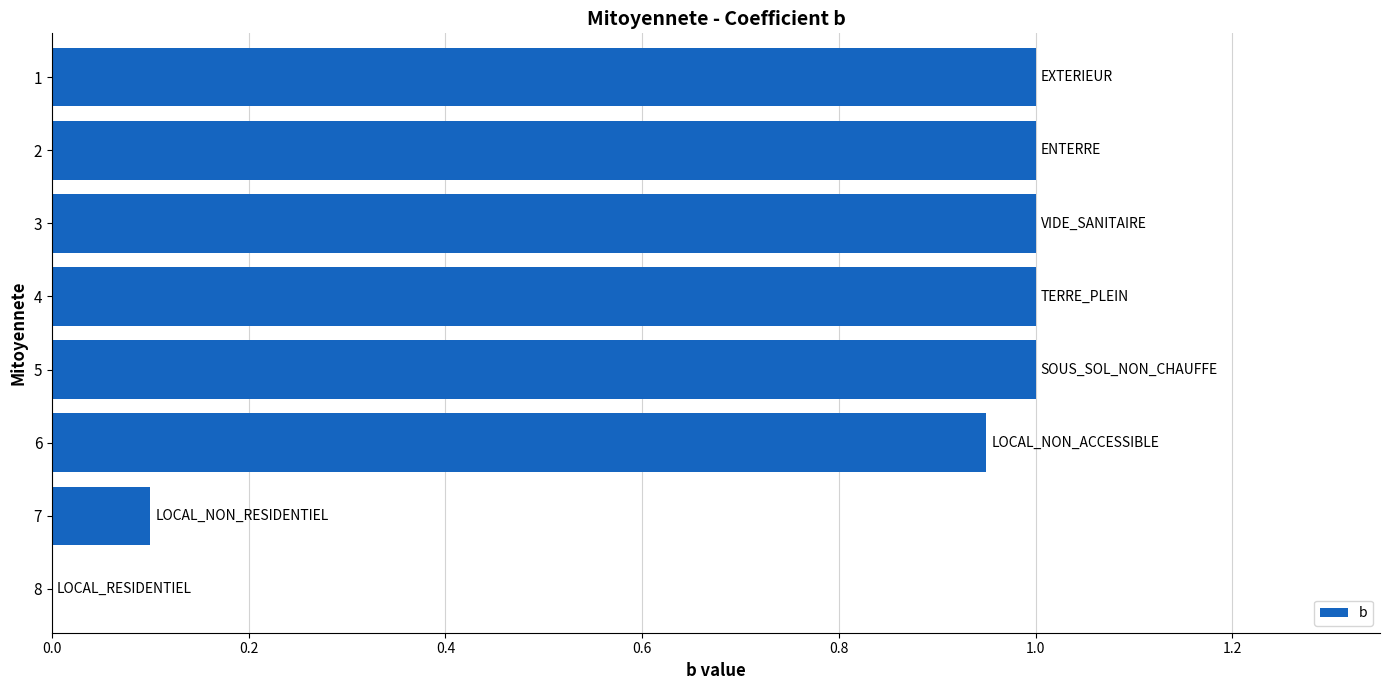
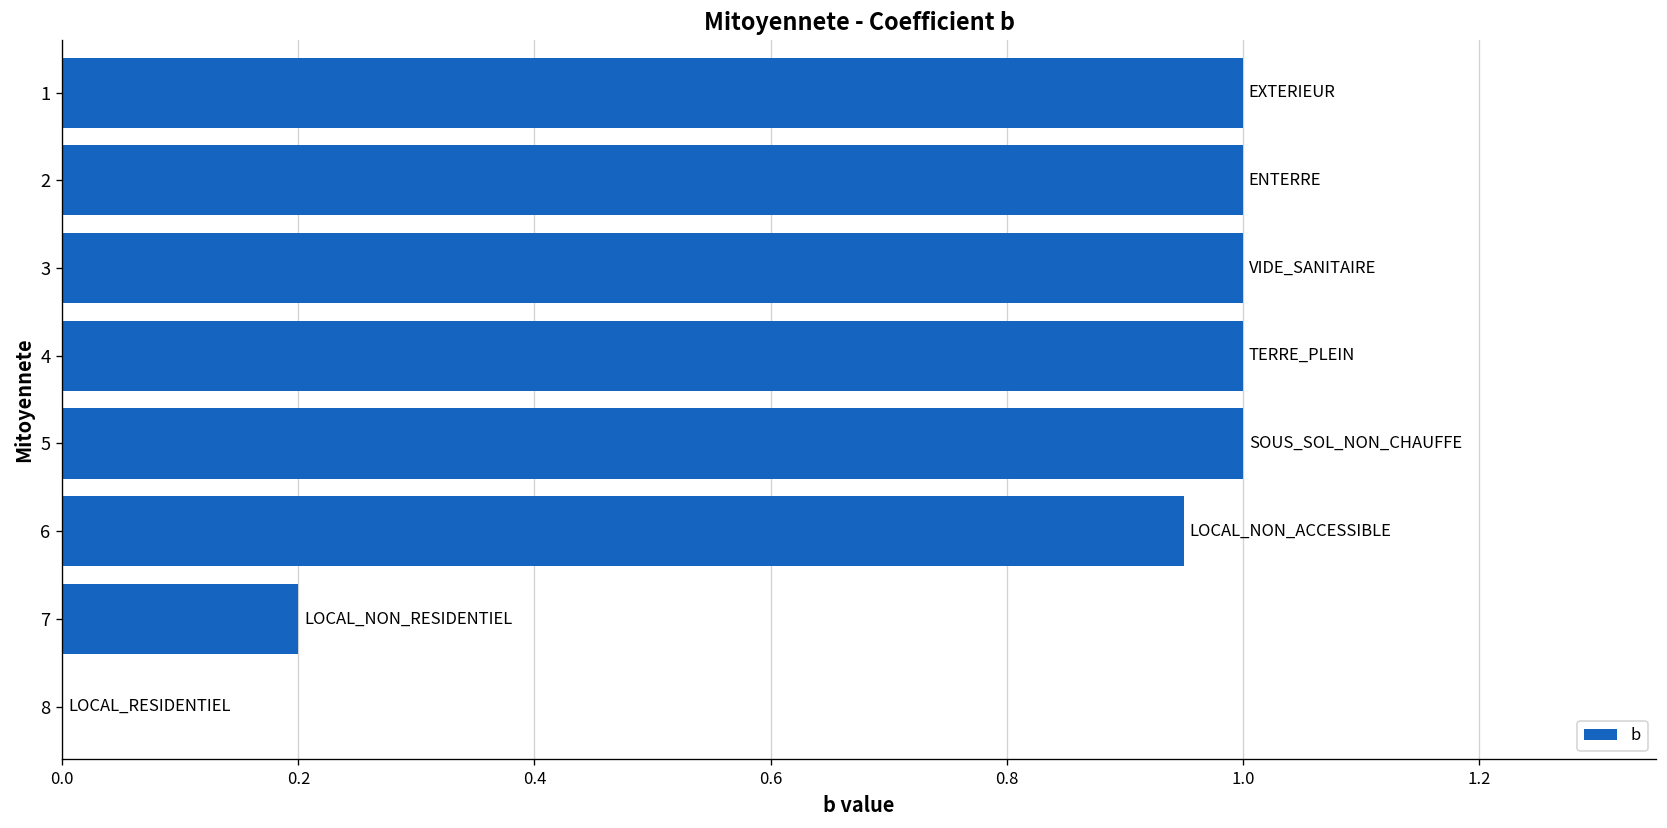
  {
    "1": 1.0,
    "2": 1.0,
    "3": 1.0,
    "4": 1.0,
    "5": 1.0,
    "6": 0.95,
-   "7": 0.1,
+   "7": 0.2,
    "8": 0.0
  }
